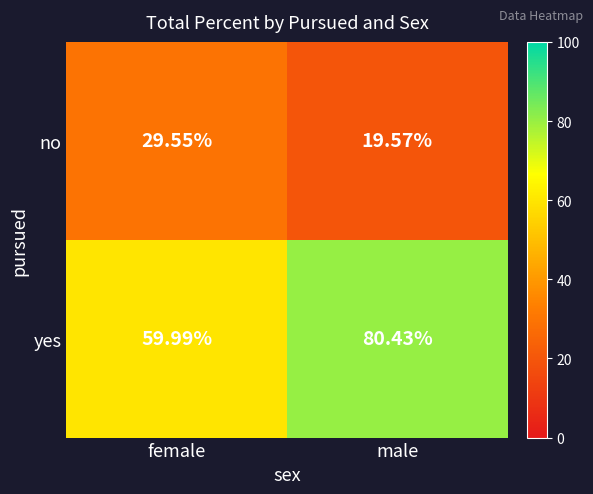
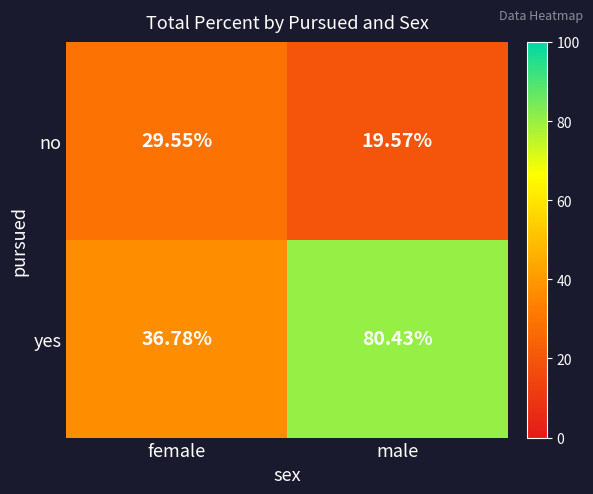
  {
    "no": {
      "female": "29.55%",
      "male": "19.57%"
    },
    "yes": {
-     "female": "59.99%",
+     "female": "36.78%",
      "male": "80.43%"
    }
  }
